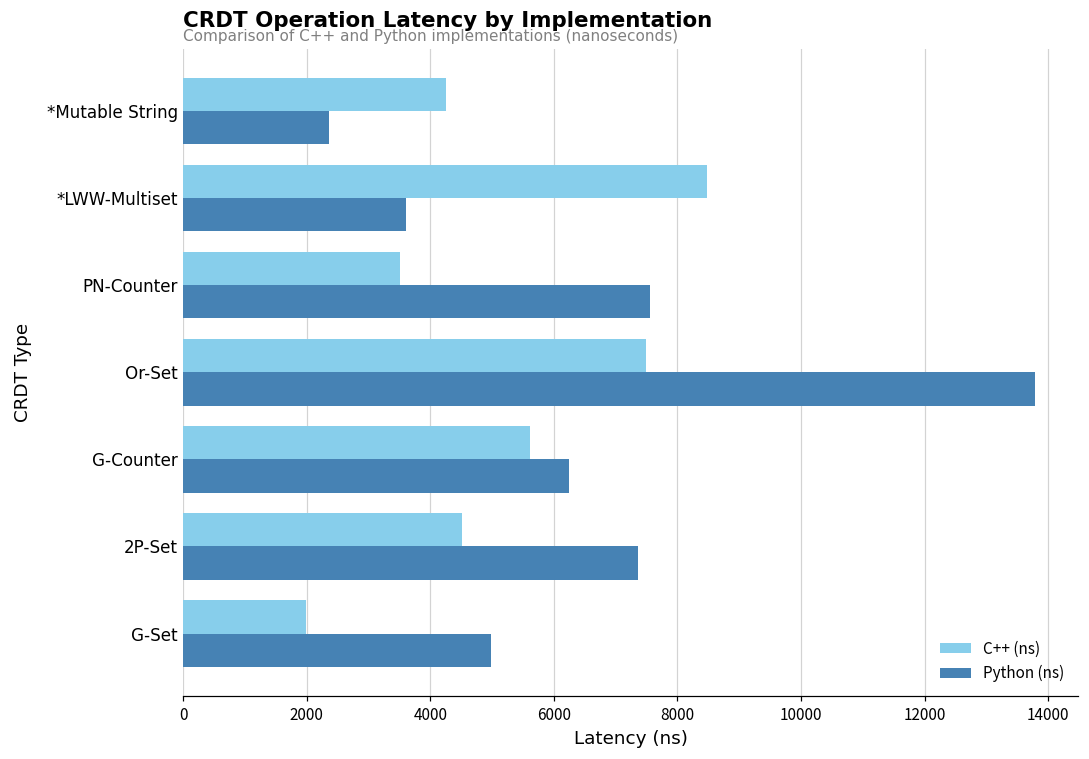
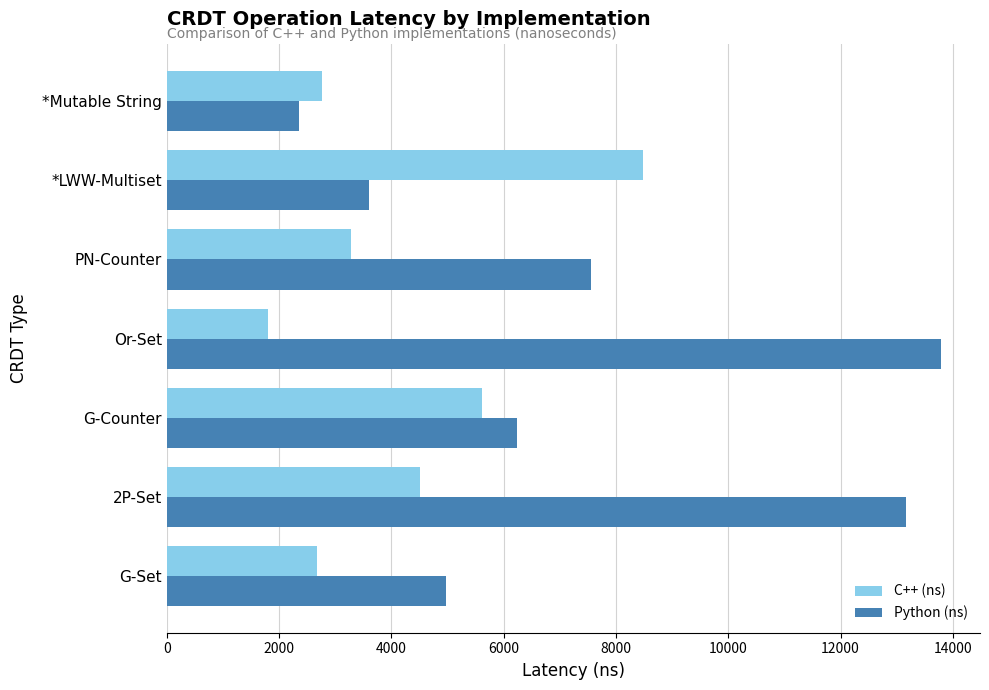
  {
    "C++ (ns)": {
-     "*Mutable String": 4300,
+     "*Mutable String": 2800,
      "*LWW-Multiset": 8500,
-     "PN-Counter": 3500,
-     "Or-Set": 7500,
+     "PN-Counter": 3300,
+     "Or-Set": 1800,
      "G-Counter": 5600,
      "2P-Set": 4500,
-     "G-Set": 2000
+     "G-Set": 2700
    },
    "Python (ns)": {
      "*Mutable String": 2400,
      "*LWW-Multiset": 3600,
      "PN-Counter": 7600,
      "Or-Set": 13800,
      "G-Counter": 6200,
-     "2P-Set": 7400,
+     "2P-Set": 13200,
      "G-Set": 5000
    }
  }
